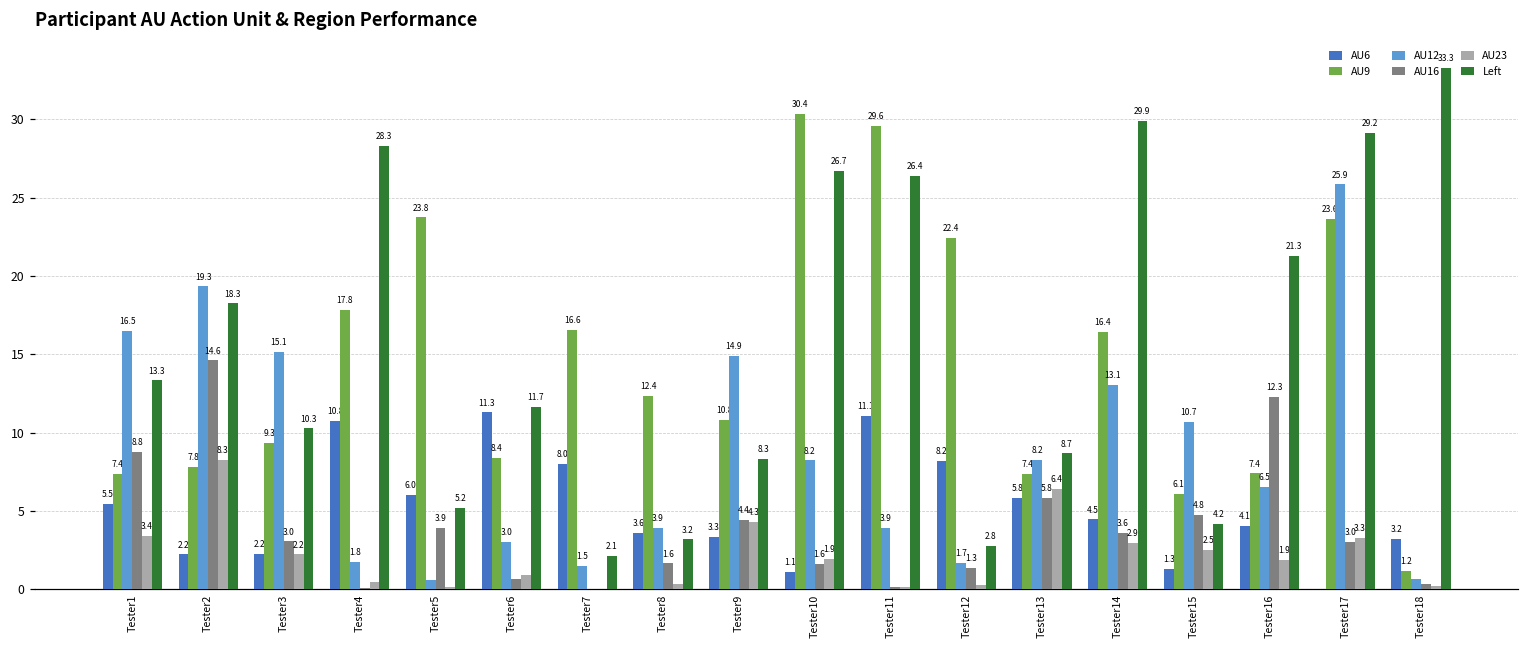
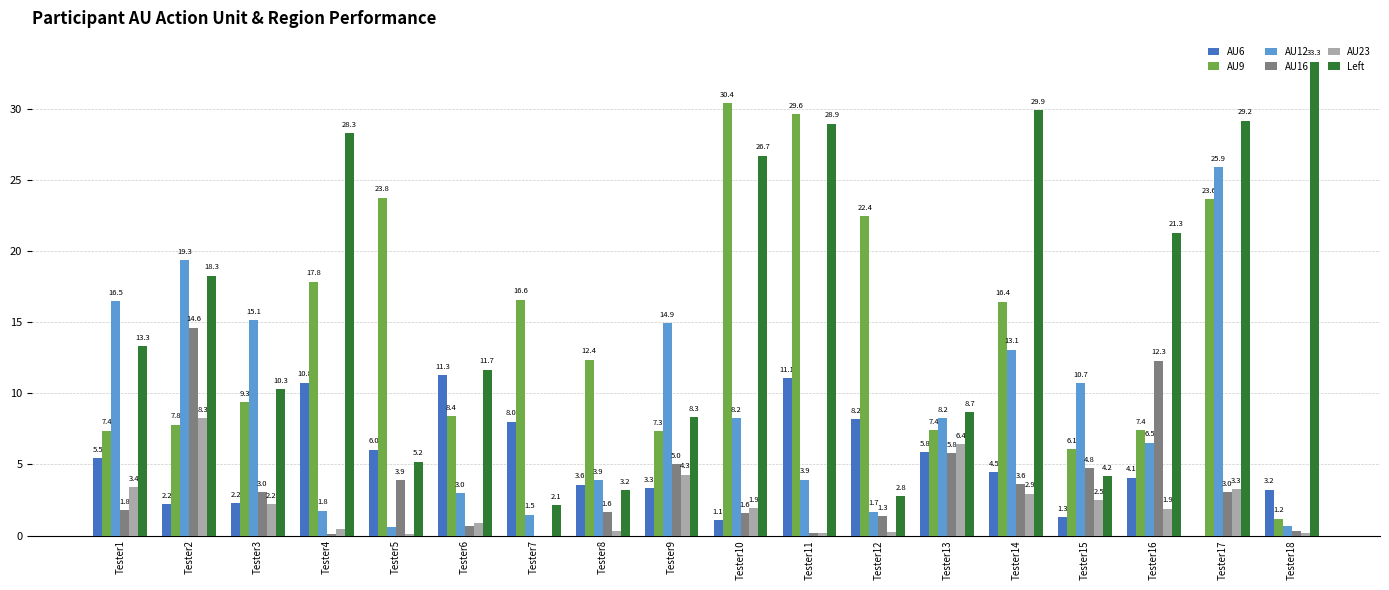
  {
    "AU9": {
      "Tester1": 7.4,
      "Tester2": 7.8,
      "Tester3": 9.3,
      "Tester4": 17.8,
      "Tester5": 23.8,
      "Tester6": 8.4,
      "Tester7": 16.6,
      "Tester8": 12.4,
-     "Tester9": 10.8,
+     "Tester9": 7.3,
      "Tester10": 30.4,
      "Tester11": 29.6,
      "Tester12": 22.4,
      "Tester13": 7.4,
      "Tester14": 16.4,
      "Tester15": 6.1,
      "Tester16": 7.4,
      "Tester17": 23.6,
      "Tester18": 1.2
    },
    "AU16": {
-     "Tester1": 8.8,
+     "Tester1": 1.8,
      "Tester2": 14.6,
      "Tester3": 3.0,
      "Tester5": 3.9,
      "Tester8": 1.6,
-     "Tester9": 4.4,
+     "Tester9": 5.0,
      "Tester10": 1.6,
      "Tester12": 1.3,
      "Tester13": 5.8,
      "Tester14": 3.6,
      "Tester15": 4.8,
      "Tester16": 12.3,
      "Tester17": 3.0
    },
    "AU23": {
      "Tester1": 3.4,
      "Tester2": 8.3,
      "Tester3": 2.2,
      "Tester9": 4.3,
      "Tester10": 1.9,
      "Tester13": 6.4,
      "Tester14": 2.9,
      "Tester15": 2.5,
      "Tester16": 1.9,
      "Tester17": 3.3
    },
    "Left": {
      "Tester1": 13.3,
      "Tester2": 18.3,
      "Tester3": 10.3,
      "Tester4": 28.3,
      "Tester5": 5.2,
      "Tester6": 11.7,
      "Tester7": 2.1,
      "Tester8": 3.2,
      "Tester9": 8.3,
      "Tester10": 26.7,
-     "Tester11": 26.4,
+     "Tester11": 28.9,
      "Tester12": 2.8,
      "Tester13": 8.7,
      "Tester14": 29.9,
      "Tester15": 4.2,
      "Tester16": 21.3,
      "Tester17": 29.2,
      "Tester18": 33.3
    }
  }
